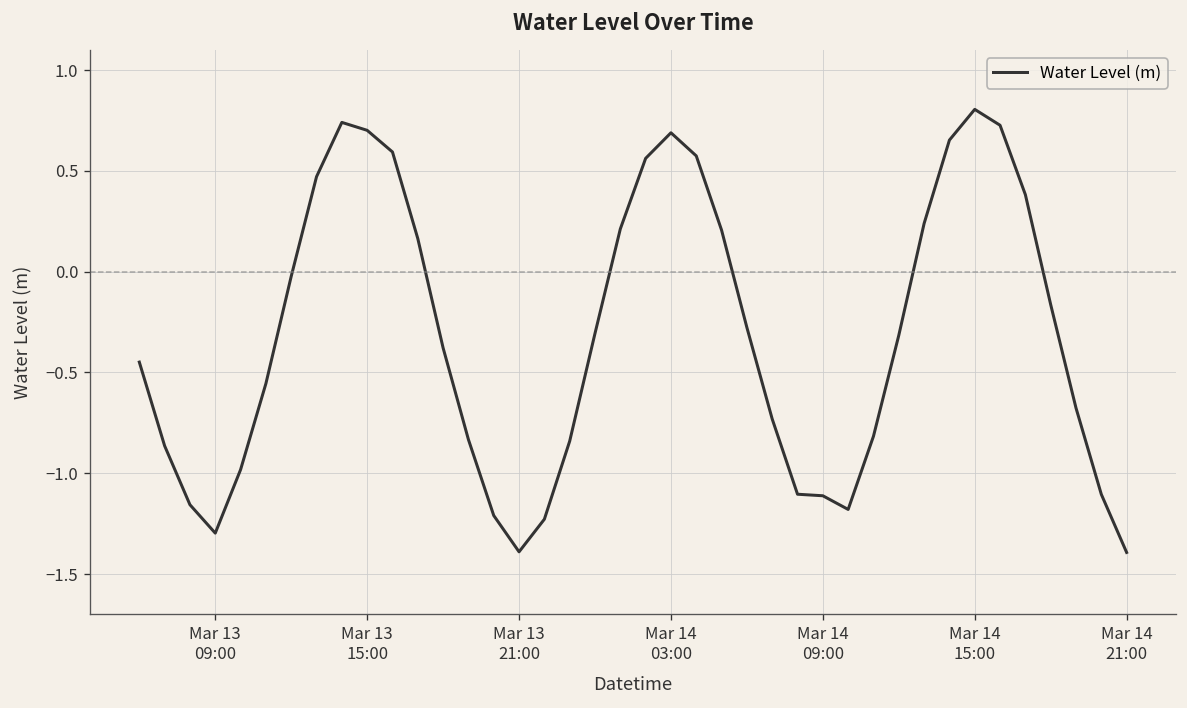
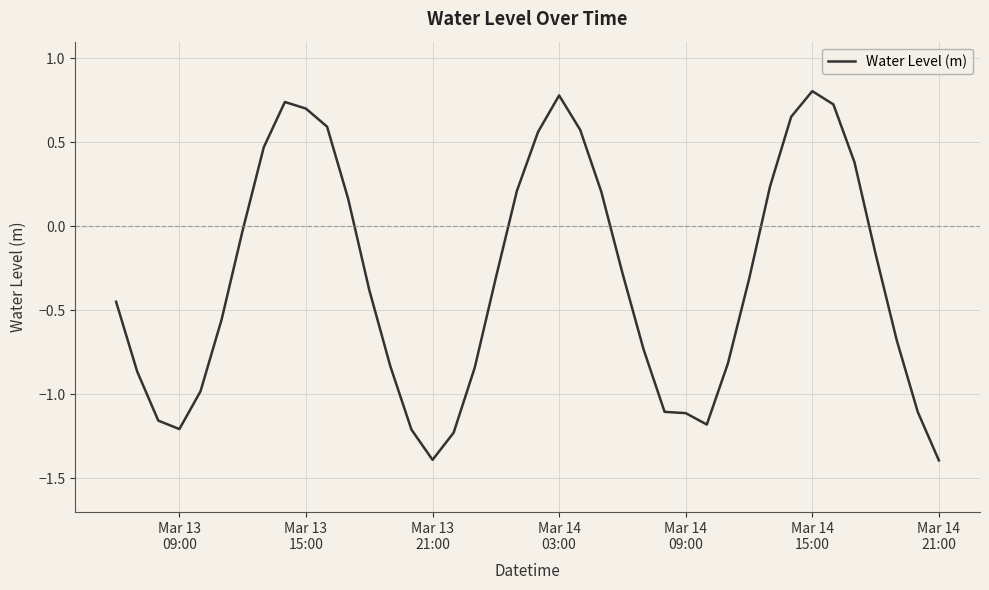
  {
-   "Mar 13 09:00": -1.30,
+   "Mar 13 09:00": -1.21,
    "Mar 13 15:00": 0.70,
    "Mar 13 21:00": -1.39,
-   "Mar 14 03:00": 0.69,
+   "Mar 14 03:00": 0.78,
    "Mar 14 09:00": -1.11,
    "Mar 14 15:00": 0.81,
    "Mar 14 21:00": -1.39
  }
